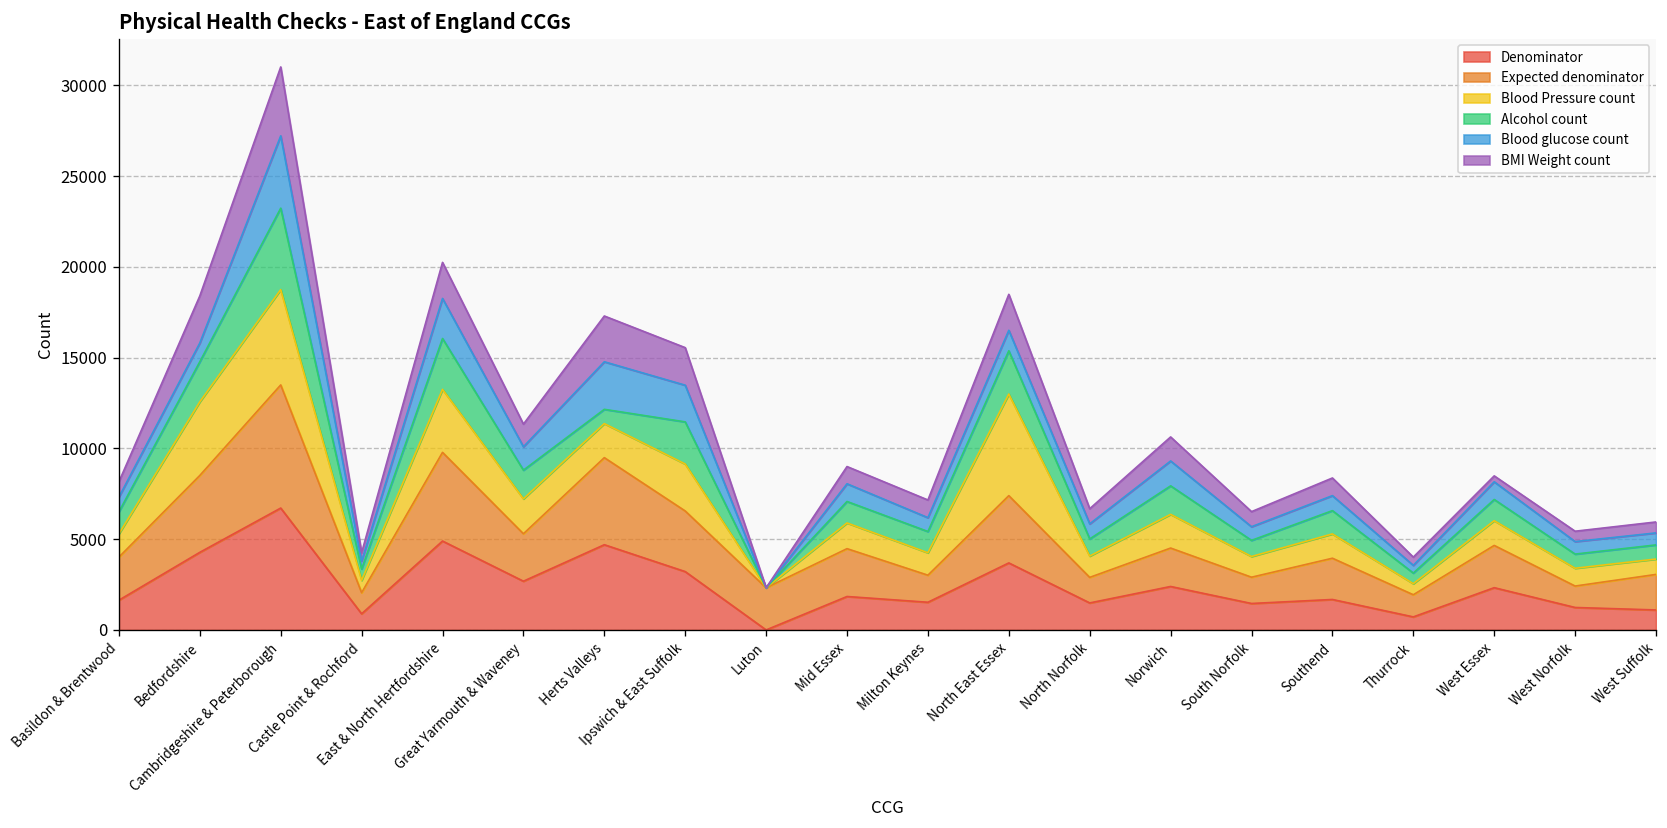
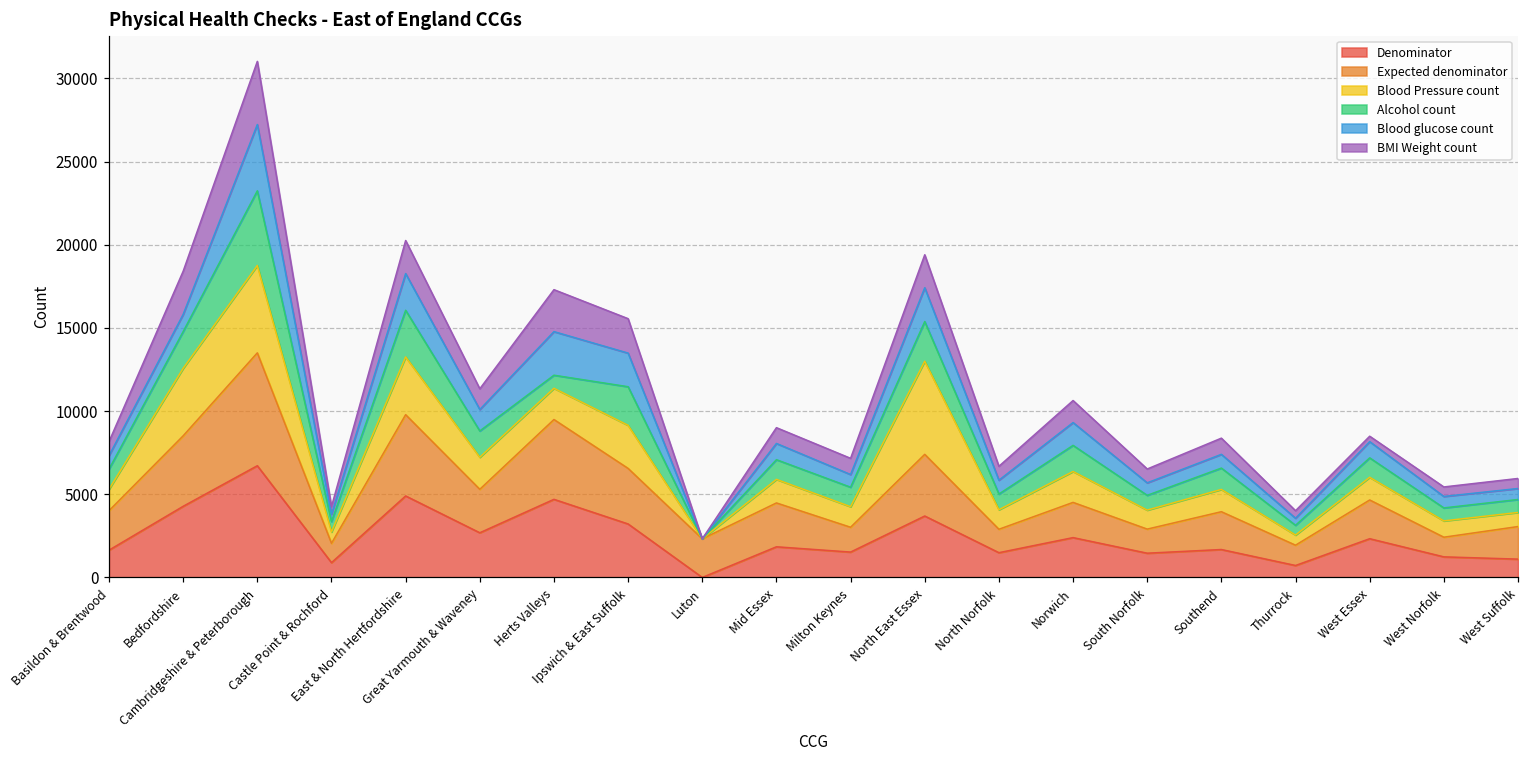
  {
    "Blood Pressure count": {
      "Basildon & Brentwood": 1300,
      "Bedfordshire": 4100,
      "Cambridgeshire & Peterborough": 5300,
      "Castle Point & Rochford": 700,
      "East & North Hertfordshire": 3500,
      "Great Yarmouth & Waveney": 1900,
      "Herts Valleys": 1900,
      "Ipswich & East Suffolk": 2600,
      "Mid Essex": 1400,
      "Milton Keynes": 1200,
      "North East Essex": 5600,
      "North Norfolk": 1200,
      "Norwich": 1900,
      "South Norfolk": 1100,
      "Southend": 1300,
      "Thurrock": 600,
      "West Essex": 1400,
      "West Norfolk": 1000,
      "West Suffolk": 800
    },
    "Alcohol count": {
      "Basildon & Brentwood": 1200,
      "Bedfordshire": 2200,
      "Cambridgeshire & Peterborough": 4500,
      "Castle Point & Rochford": 600,
      "East & North Hertfordshire": 2800,
      "Great Yarmouth & Waveney": 1600,
      "Herts Valleys": 800,
      "Ipswich & East Suffolk": 2300,
      "Mid Essex": 1200,
      "Milton Keynes": 1200,
      "North East Essex": 2400,
      "North Norfolk": 900,
      "Norwich": 1600,
      "South Norfolk": 900,
      "Southend": 1300,
      "Thurrock": 600,
      "West Essex": 1200,
      "West Norfolk": 800,
      "West Suffolk": 800
    },
    "Blood glucose count": {
      "Basildon & Brentwood": 800,
      "Bedfordshire": 1000,
      "Cambridgeshire & Peterborough": 4000,
      "Castle Point & Rochford": 400,
      "East & North Hertfordshire": 2200,
      "Great Yarmouth & Waveney": 1300,
      "Herts Valleys": 2600,
      "Ipswich & East Suffolk": 2000,
      "Mid Essex": 1000,
      "Milton Keynes": 800,
-     "North East Essex": 1100,
+     "North East Essex": 2000,
      "North Norfolk": 800,
      "Norwich": 1400,
      "South Norfolk": 800,
      "Southend": 800,
      "Thurrock": 400,
      "West Essex": 1000,
      "West Norfolk": 700,
      "West Suffolk": 700
    },
    "BMI Weight count": {
      "Basildon & Brentwood": 800,
      "Bedfordshire": 2600,
      "Cambridgeshire & Peterborough": 3800,
      "Castle Point & Rochford": 500,
      "East & North Hertfordshire": 2000,
      "Great Yarmouth & Waveney": 1200,
      "Herts Valleys": 2500,
      "Ipswich & East Suffolk": 2100,
      "Mid Essex": 900,
      "Milton Keynes": 1000,
      "North East Essex": 2000,
      "North Norfolk": 800,
      "Norwich": 1300,
      "South Norfolk": 800,
      "Southend": 1000,
      "Thurrock": 500,
      "West Essex": 300,
      "West Norfolk": 600,
      "West Suffolk": 600
    }
  }
